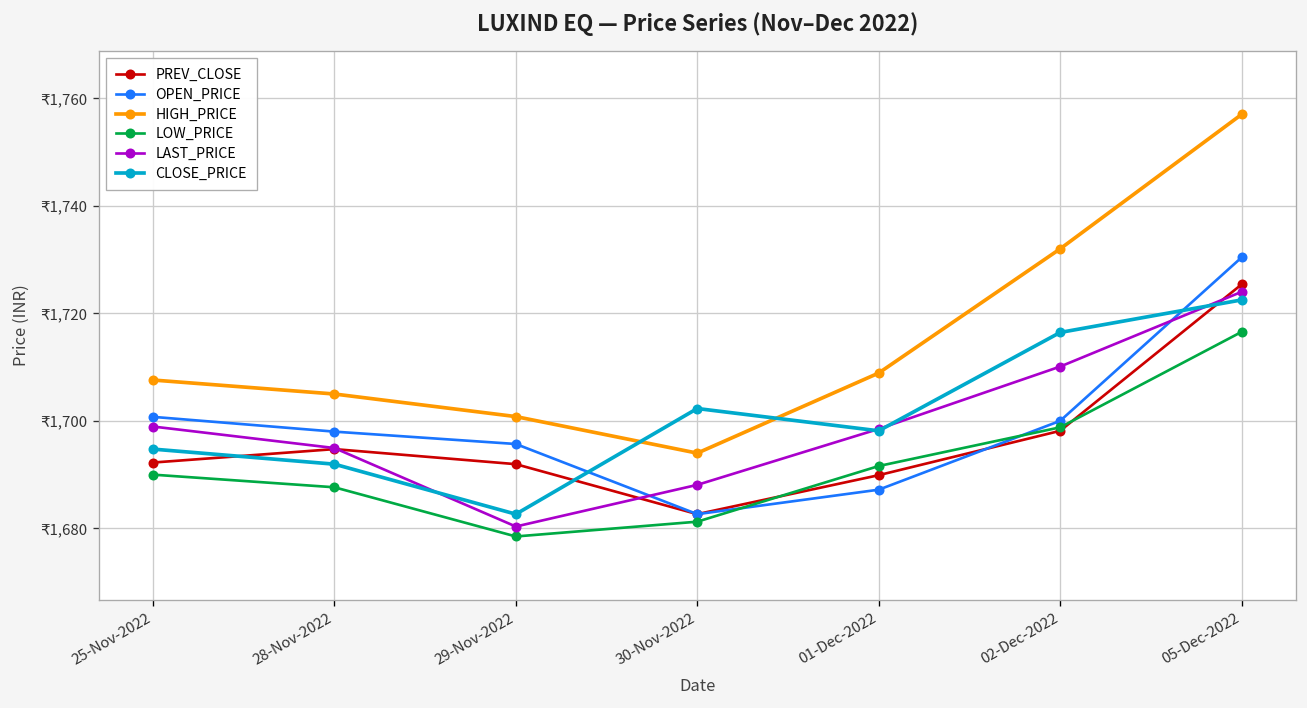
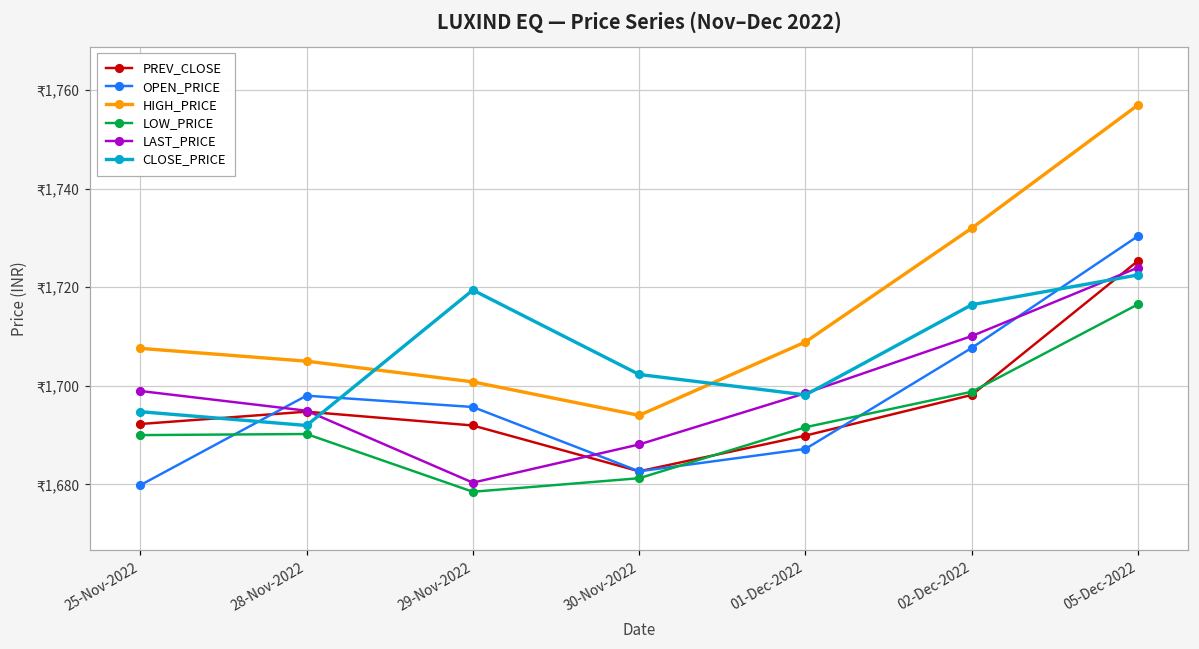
  {
    "PREV_CLOSE": {
      "25-Nov-2022": "₹1,692",
      "29-Nov-2022": "₹1,692",
      "01-Dec-2022": "₹1,690",
      "02-Dec-2022": "₹1,698",
      "05-Dec-2022": "₹1,725"
    },
    "OPEN_PRICE": {
-     "25-Nov-2022": "₹1,701",
+     "25-Nov-2022": "₹1,680",
      "28-Nov-2022": "₹1,698",
      "29-Nov-2022": "₹1,696",
      "01-Dec-2022": "₹1,687",
-     "02-Dec-2022": "₹1,700",
+     "02-Dec-2022": "₹1,708",
      "05-Dec-2022": "₹1,730"
    },
    "HIGH_PRICE": {
      "25-Nov-2022": "₹1,708",
      "28-Nov-2022": "₹1,705",
      "29-Nov-2022": "₹1,701",
      "30-Nov-2022": "₹1,694",
      "01-Dec-2022": "₹1,709",
      "02-Dec-2022": "₹1,732",
      "05-Dec-2022": "₹1,757"
    },
    "LOW_PRICE": {
      "25-Nov-2022": "₹1,690",
-     "28-Nov-2022": "₹1,688",
+     "28-Nov-2022": "₹1,690",
      "29-Nov-2022": "₹1,679",
      "30-Nov-2022": "₹1,681",
      "01-Dec-2022": "₹1,692",
      "02-Dec-2022": "₹1,699",
      "05-Dec-2022": "₹1,717"
    },
    "LAST_PRICE": {
      "25-Nov-2022": "₹1,699",
      "29-Nov-2022": "₹1,680",
      "30-Nov-2022": "₹1,688",
      "02-Dec-2022": "₹1,710",
      "05-Dec-2022": "₹1,724"
    },
    "CLOSE_PRICE": {
      "25-Nov-2022": "₹1,695",
      "28-Nov-2022": "₹1,692",
-     "29-Nov-2022": "₹1,683",
+     "29-Nov-2022": "₹1,719",
      "30-Nov-2022": "₹1,702",
      "02-Dec-2022": "₹1,716",
      "05-Dec-2022": "₹1,723"
    }
  }
